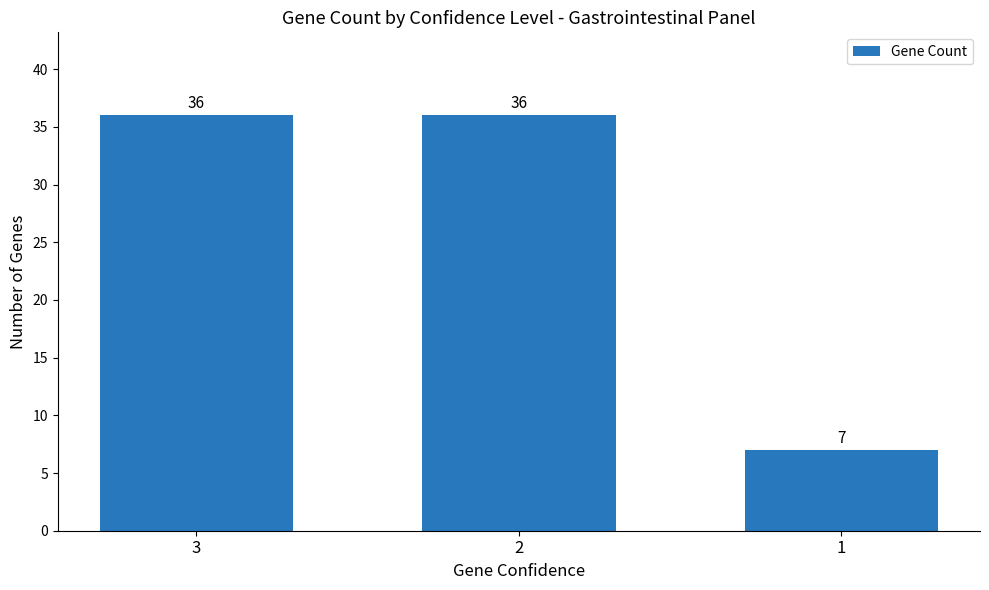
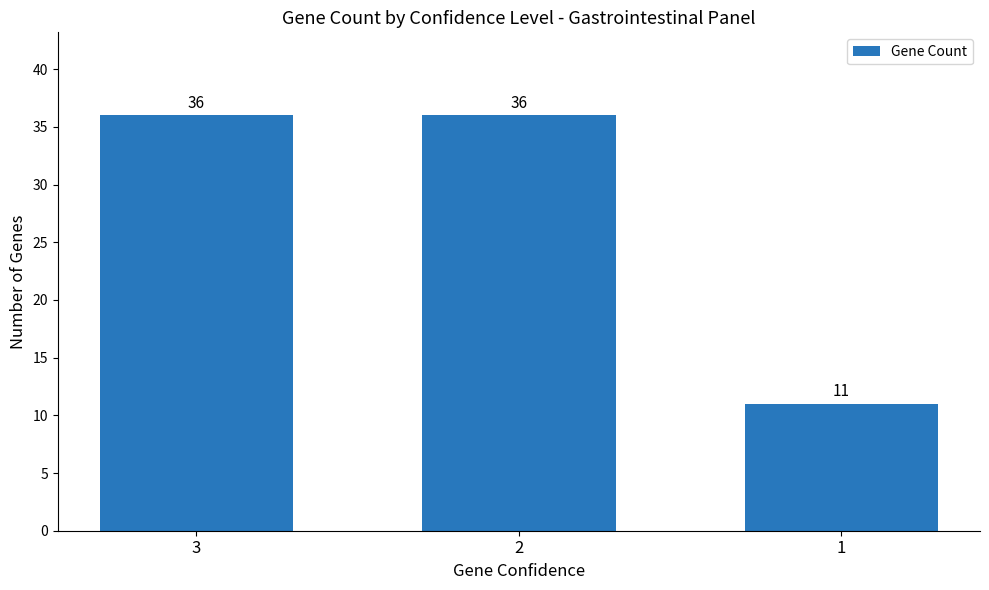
  {
    "3": 36,
    "2": 36,
-   "1": 7
+   "1": 11
  }
